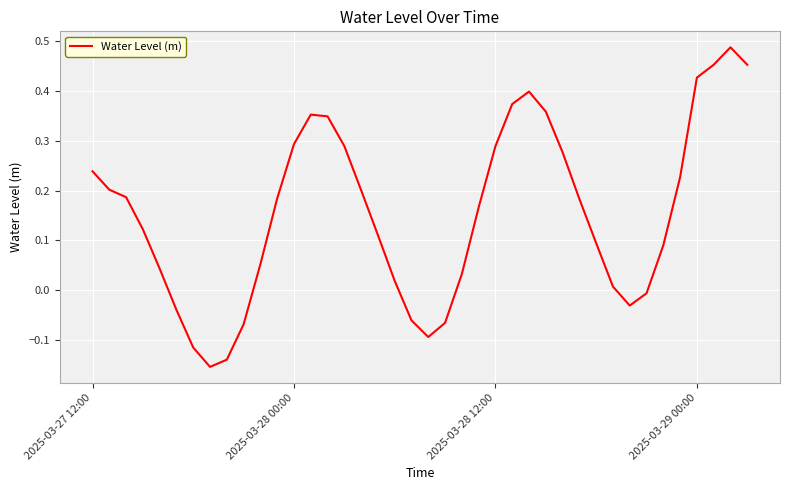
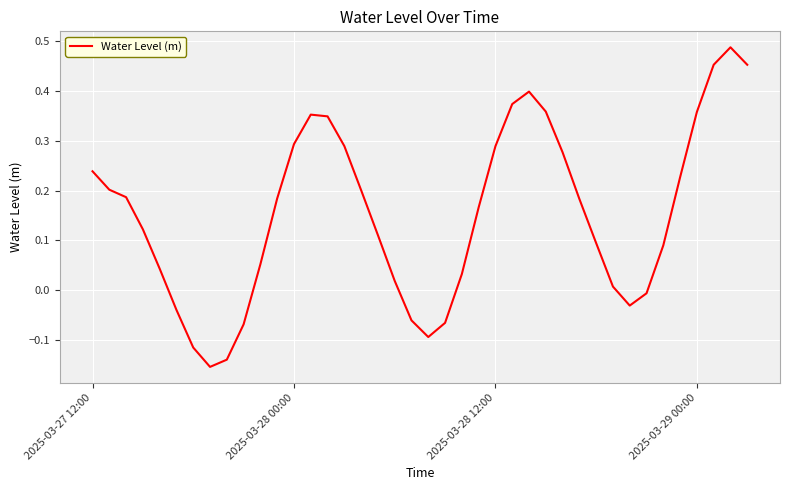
  {
    "2025-03-27 12:00": 0.24,
    "2025-03-28 00:00": 0.29,
    "2025-03-28 12:00": 0.29,
-   "2025-03-29 00:00": 0.43
+   "2025-03-29 00:00": 0.36
  }
